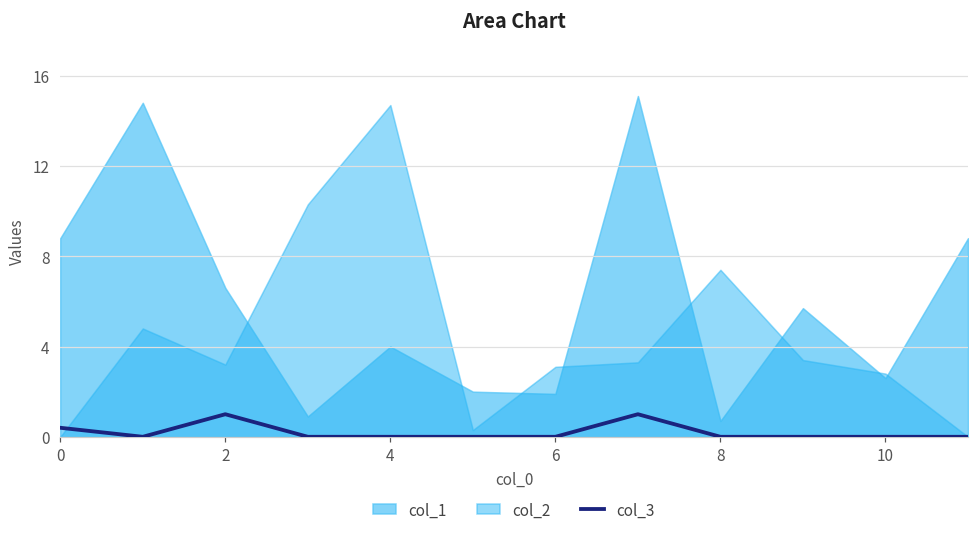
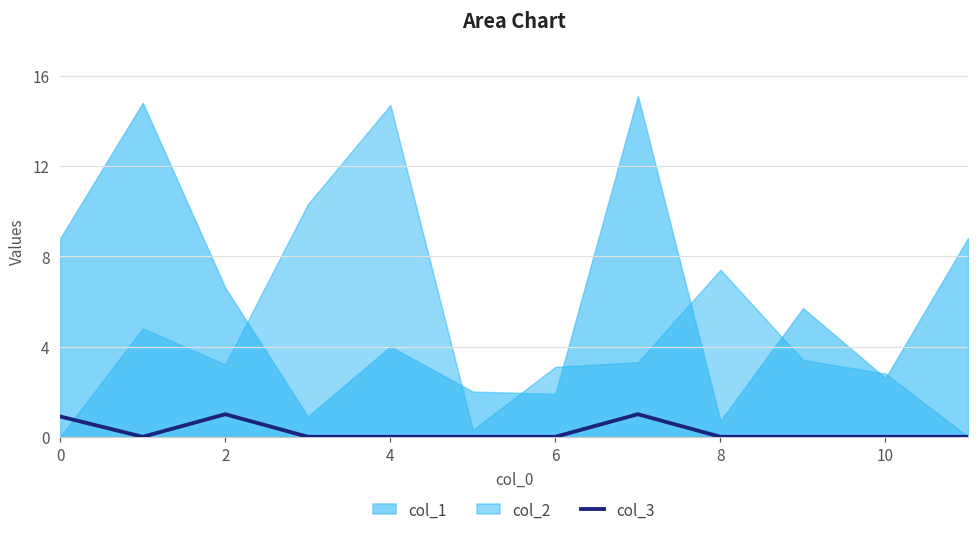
  {
    "col_3": {
-     "0": 0.4,
+     "0": 0.9,
      "2": 1.0,
      "4": 0.0,
      "6": 0.0,
      "8": 0.0,
      "10": 0.0
    }
  }
